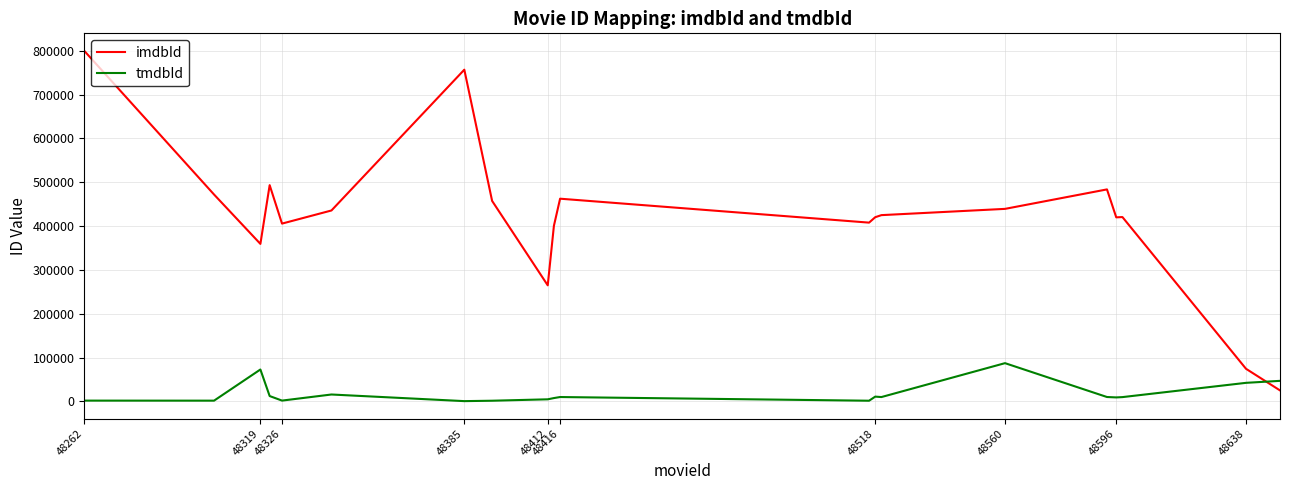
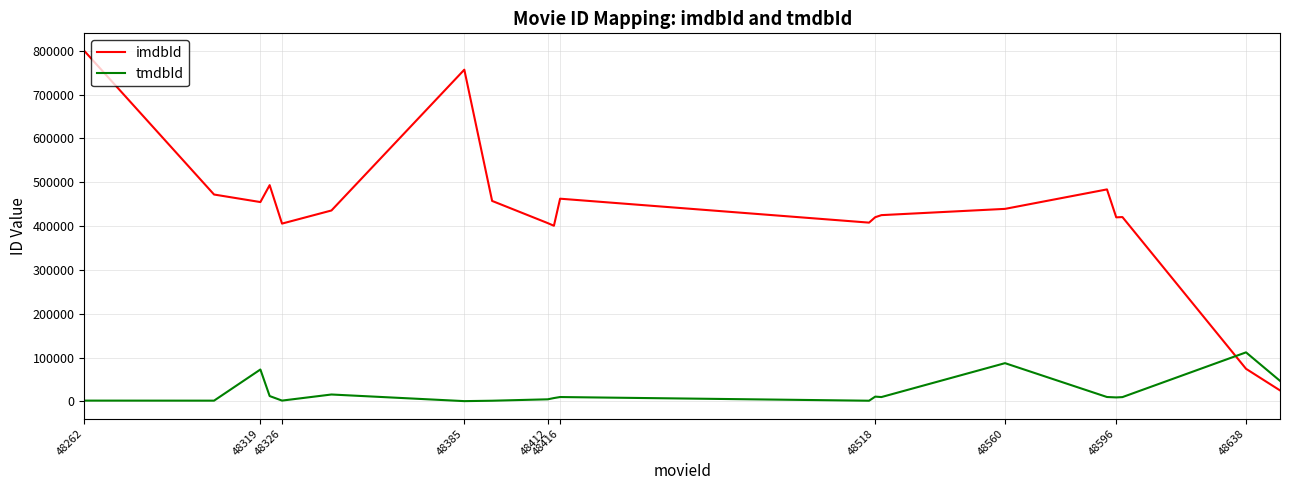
  {
    "imdbId": {
      "48262": 800000,
-     "48319": 360000,
+     "48319": 450000,
      "48326": 410000,
      "48385": 760000,
-     "48412": 260000,
+     "48412": 410000,
      "48416": 460000,
      "48518": 420000,
      "48560": 440000,
      "48596": 420000,
      "48638": 70000
    },
    "tmdbId": {
      "48262": 0,
      "48319": 70000,
      "48326": 0,
      "48385": 0,
      "48412": 0,
      "48416": 10000,
      "48518": 10000,
      "48560": 90000,
      "48596": 10000,
-     "48638": 40000
+     "48638": 110000
    }
  }
